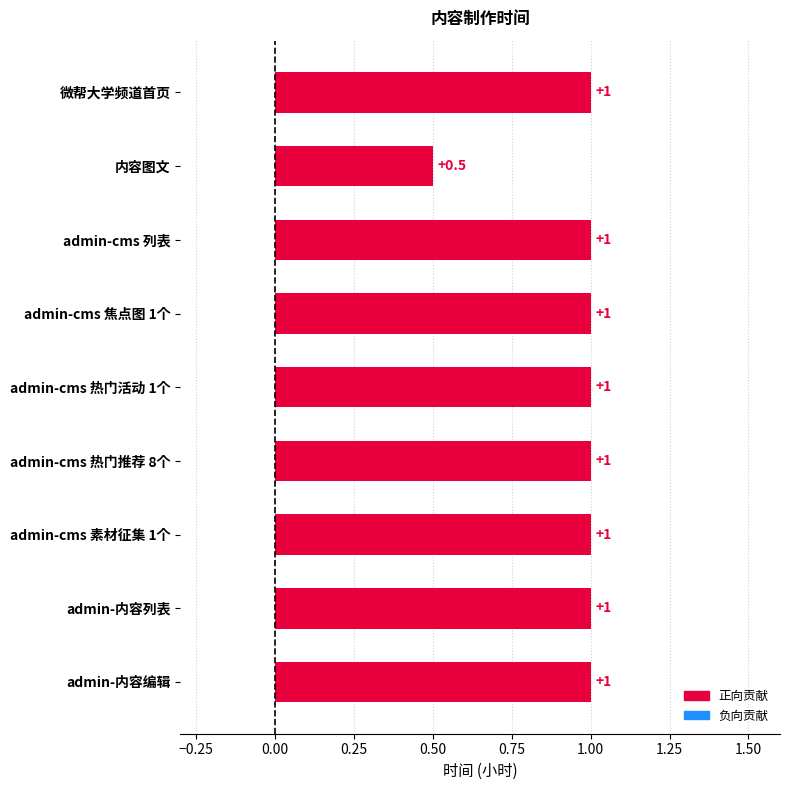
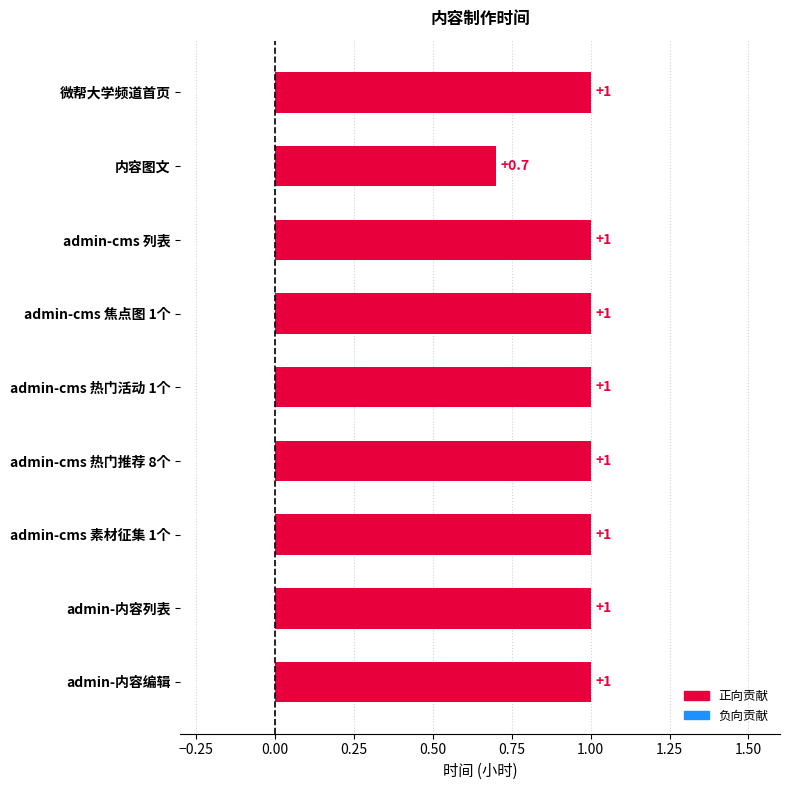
  {
    "微帮大学频道首页": "+1",
-   "内容图文": "+0.5",
+   "内容图文": "+0.7",
    "admin-cms 列表": "+1",
    "admin-cms 焦点图 1个": "+1",
    "admin-cms 热门活动 1个": "+1",
    "admin-cms 热门推荐 8个": "+1",
    "admin-cms 素材征集 1个": "+1",
    "admin-内容列表": "+1",
    "admin-内容编辑": "+1"
  }
